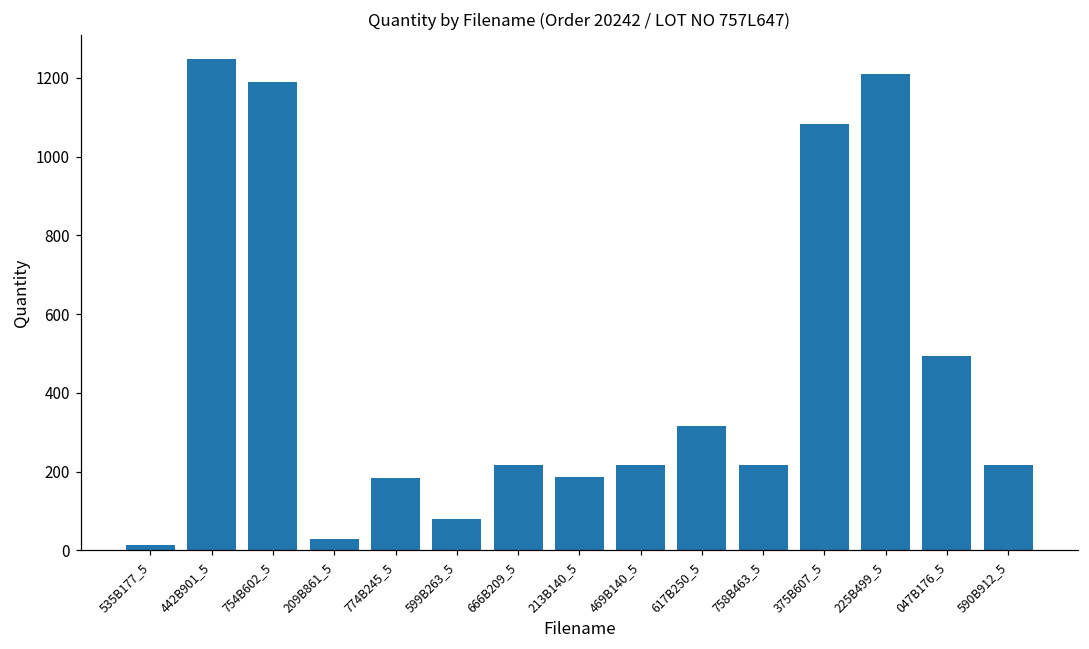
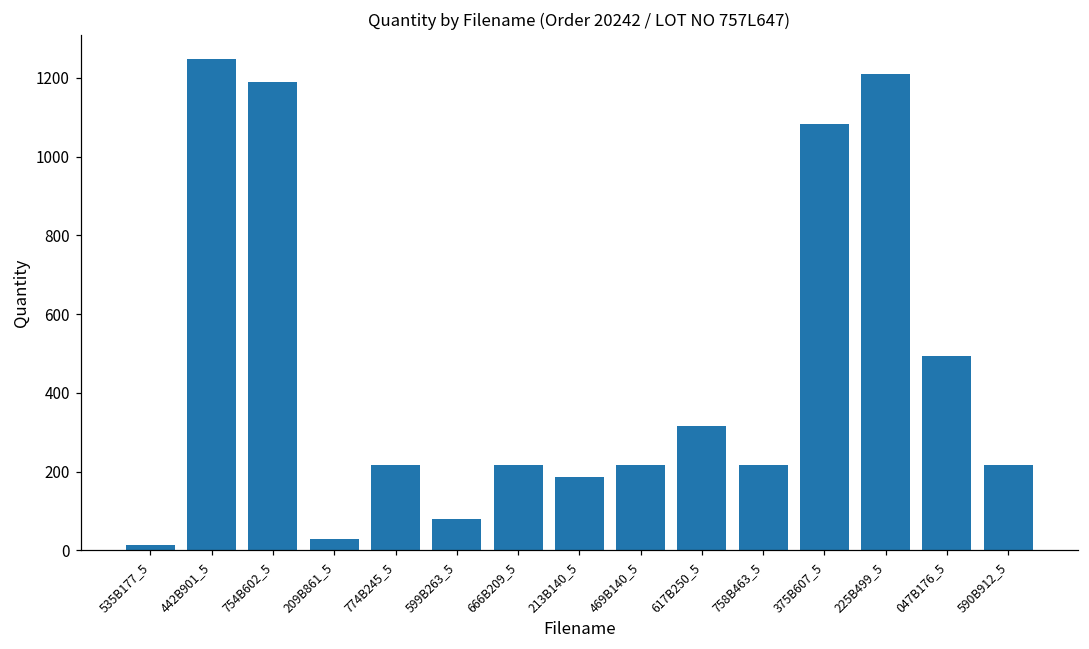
  {
    "535B177_5": 10,
    "442B901_5": 1250,
    "754B602_5": 1190,
    "209B861_5": 30,
-   "774B245_5": 180,
+   "774B245_5": 220,
    "599B263_5": 80,
    "666B209_5": 220,
    "213B140_5": 190,
    "469B140_5": 220,
    "617B250_5": 320,
    "758B463_5": 220,
    "375B607_5": 1080,
    "225B499_5": 1210,
    "047B176_5": 490,
    "590B912_5": 220
  }
